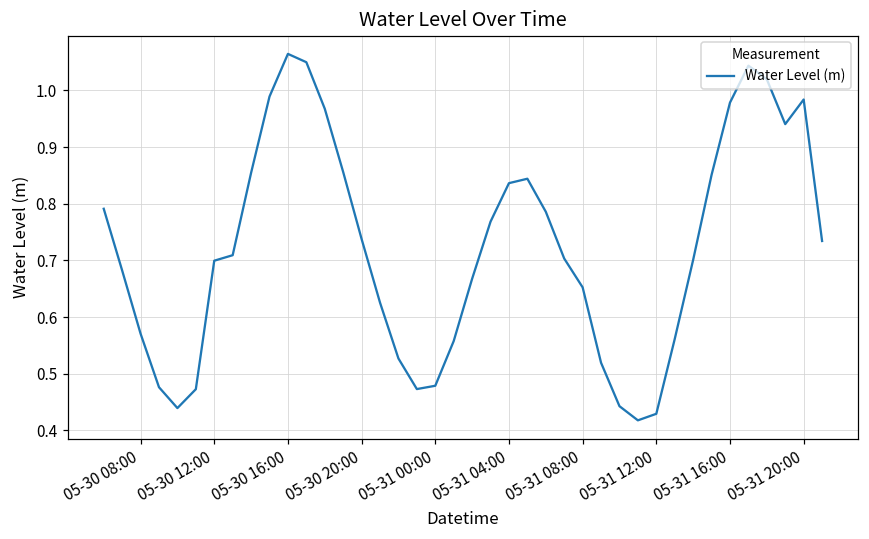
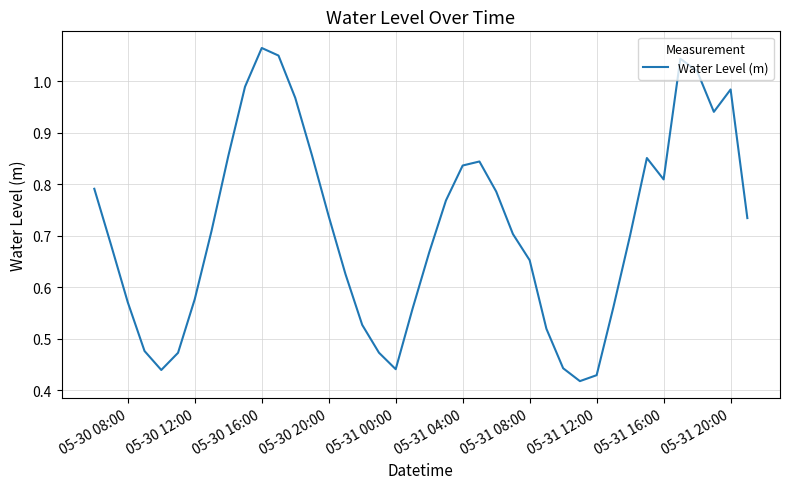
  {
    "05-30 08:00": 0.57,
-   "05-30 12:00": 0.70,
+   "05-30 12:00": 0.58,
    "05-30 16:00": 1.06,
    "05-30 20:00": 0.74,
-   "05-31 00:00": 0.48,
+   "05-31 00:00": 0.44,
    "05-31 04:00": 0.84,
    "05-31 08:00": 0.65,
    "05-31 12:00": 0.43,
-   "05-31 16:00": 0.98,
+   "05-31 16:00": 0.81,
    "05-31 20:00": 0.98
  }
